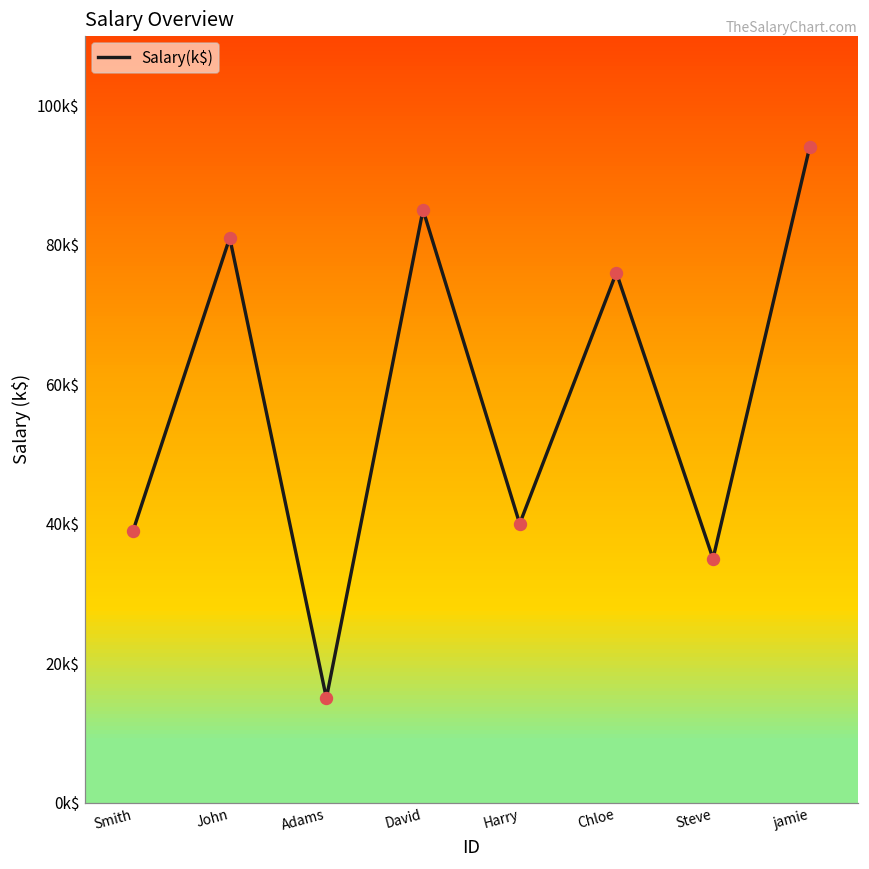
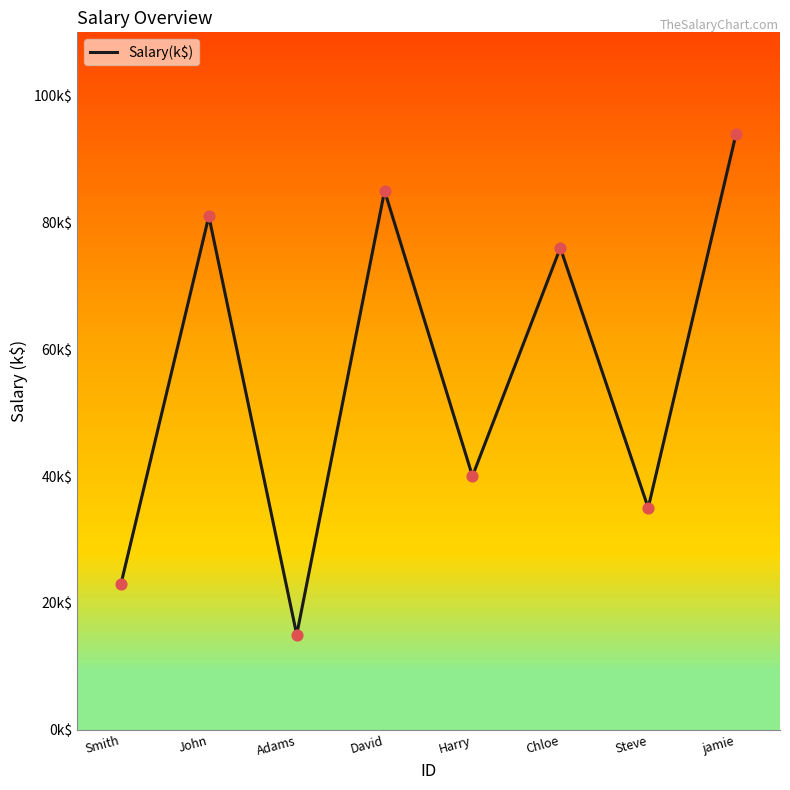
  {
-   "Smith": "39k$",
+   "Smith": "23k$",
    "John": "81k$",
    "Adams": "15k$",
    "David": "85k$",
    "Harry": "40k$",
    "Chloe": "76k$",
    "Steve": "35k$",
    "jamie": "94k$"
  }
